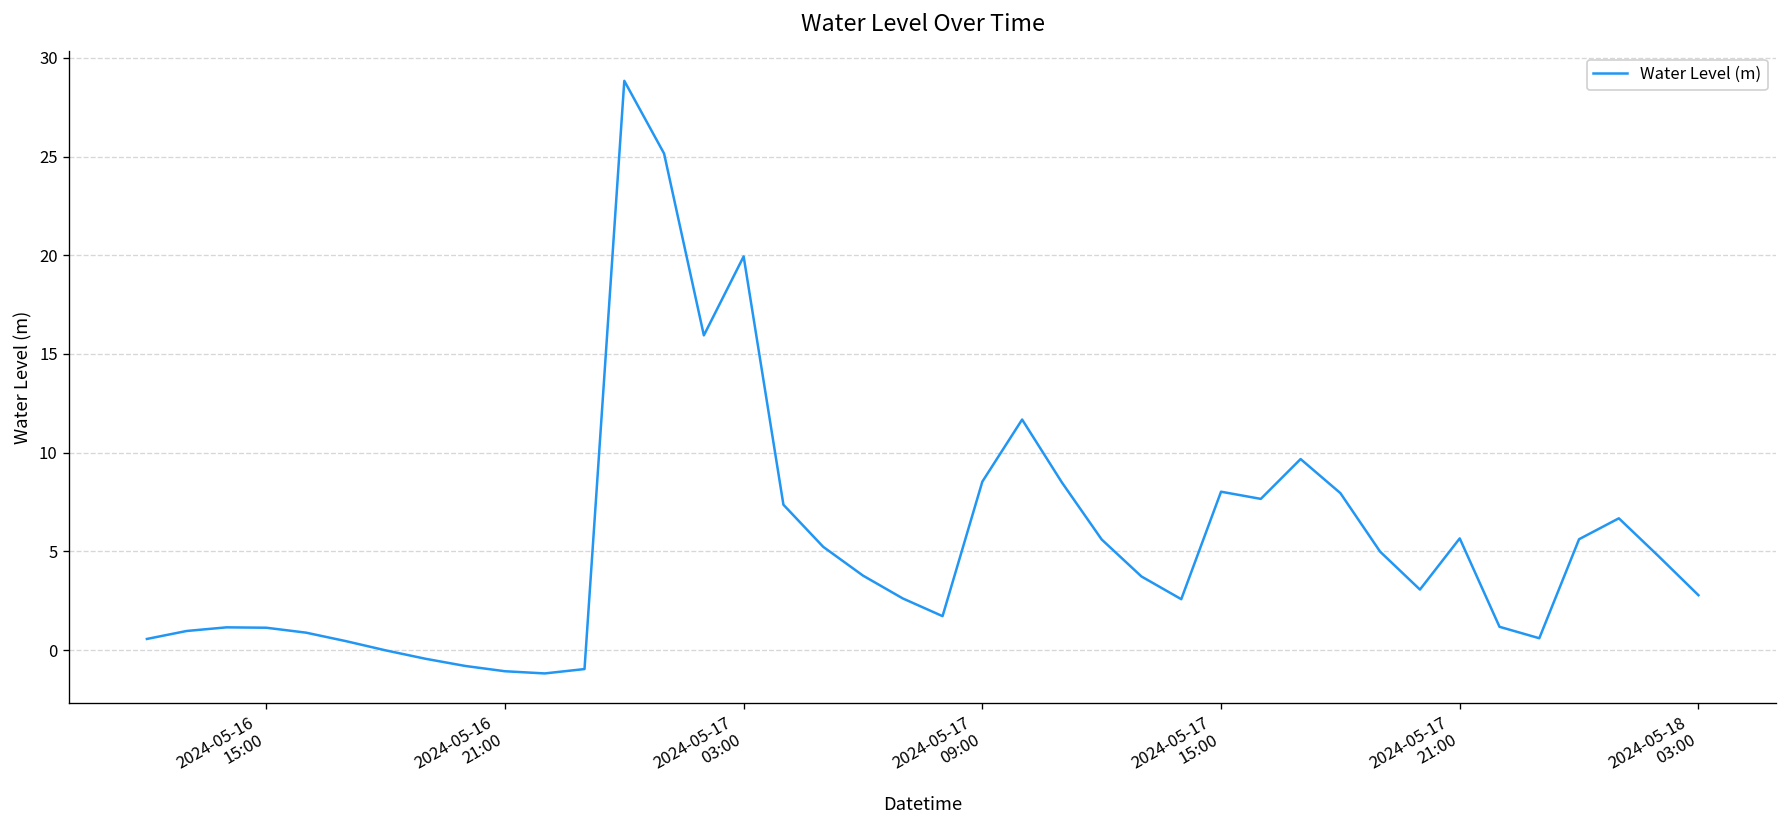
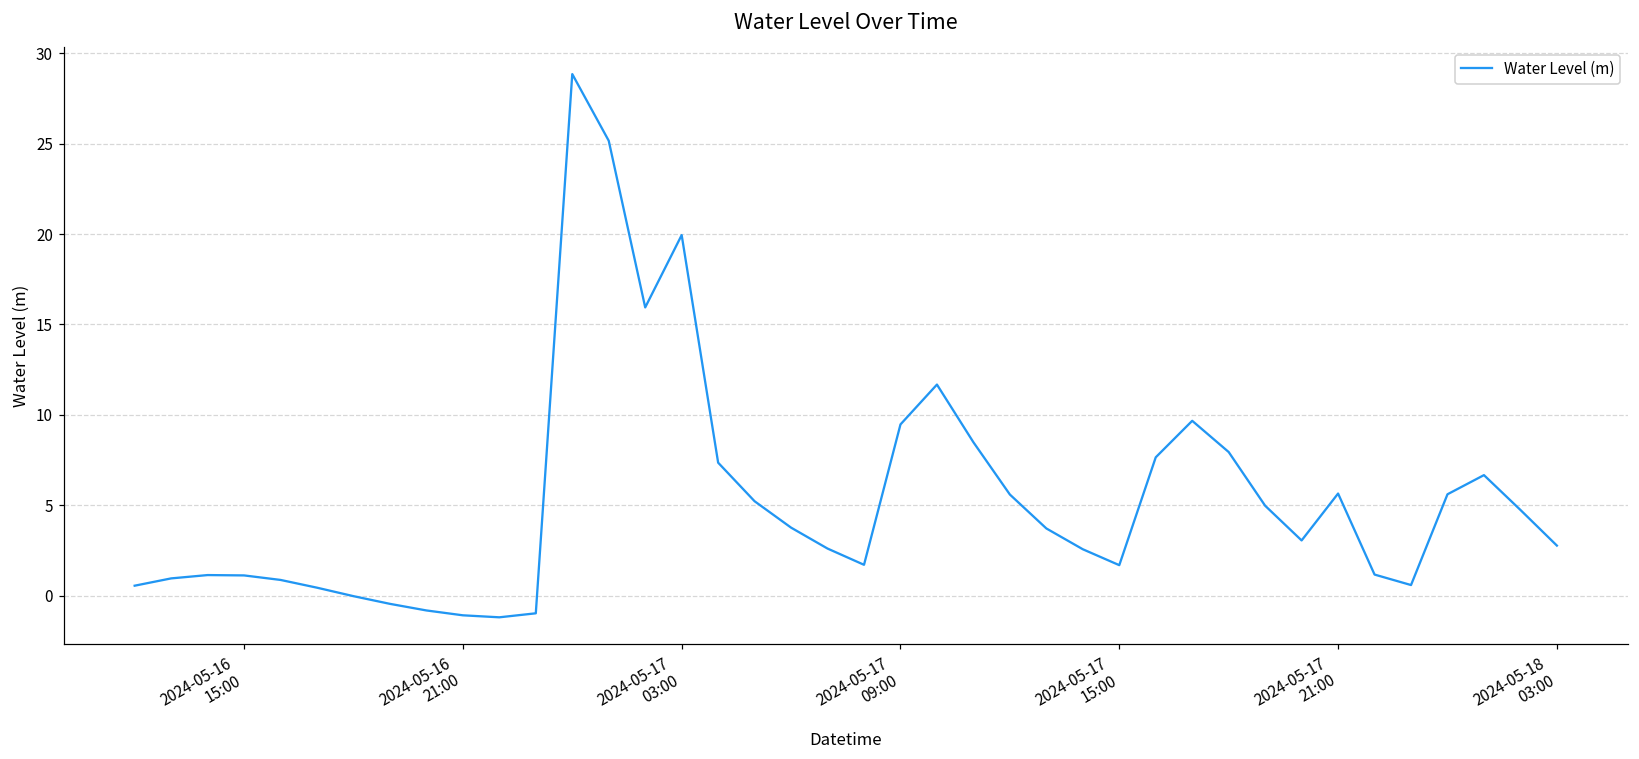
  {
    "2024-05-16 15:00": 1.1,
    "2024-05-16 21:00": -1.1,
    "2024-05-17 03:00": 19.9,
-   "2024-05-17 09:00": 8.5,
-   "2024-05-17 15:00": 8.0,
+   "2024-05-17 09:00": 9.5,
+   "2024-05-17 15:00": 1.7,
    "2024-05-17 21:00": 5.7,
    "2024-05-18 03:00": 2.8
  }
